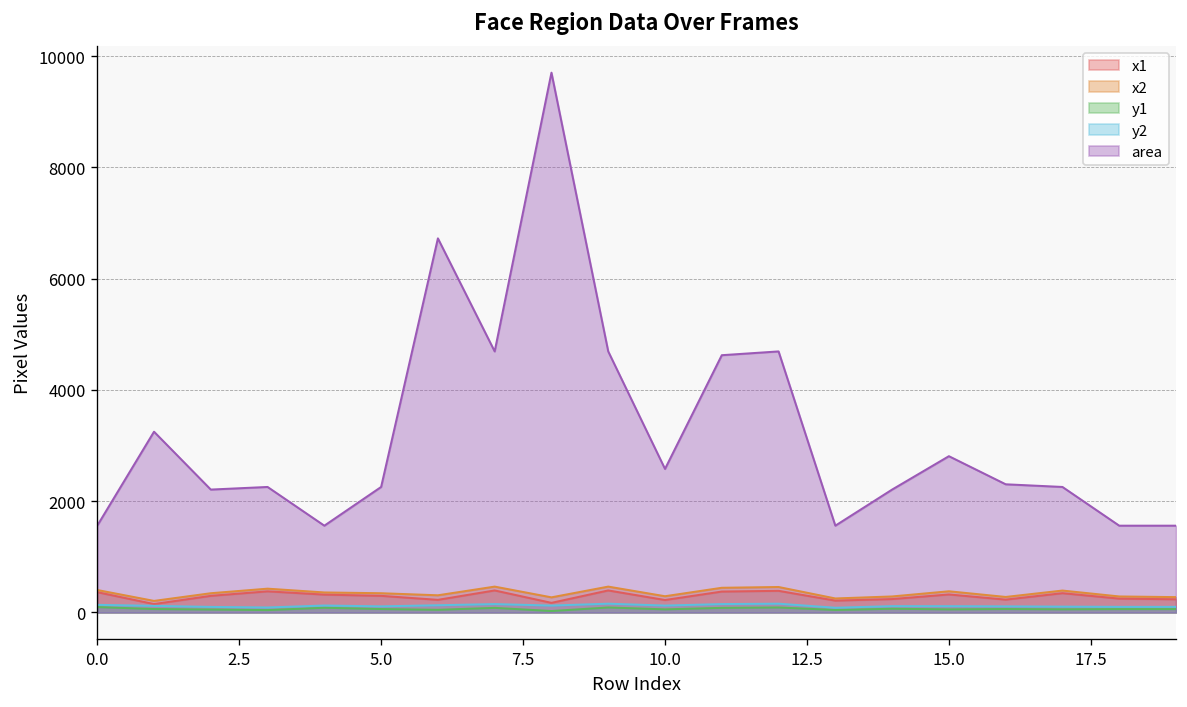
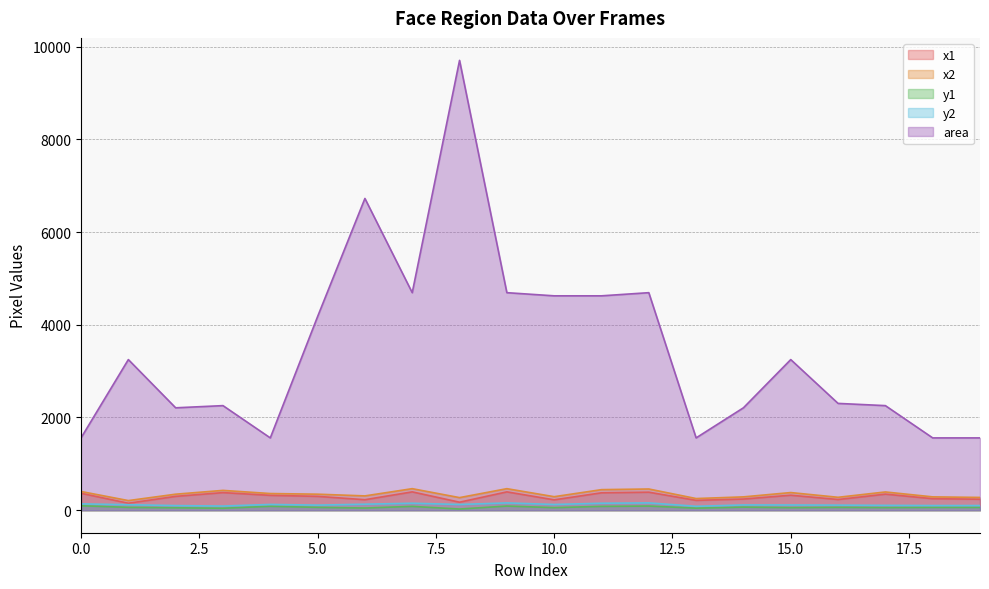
  {
    "y1": {
      "10.0": 100,
      "15.0": 100
    },
    "y2": {
      "10.0": 100,
      "15.0": 100
    },
    "area": {
      "0.0": 1600,
-     "5.0": 2300,
-     "10.0": 2600,
-     "15.0": 2800
+     "5.0": 4200,
+     "10.0": 4600,
+     "15.0": 3200
    }
  }
